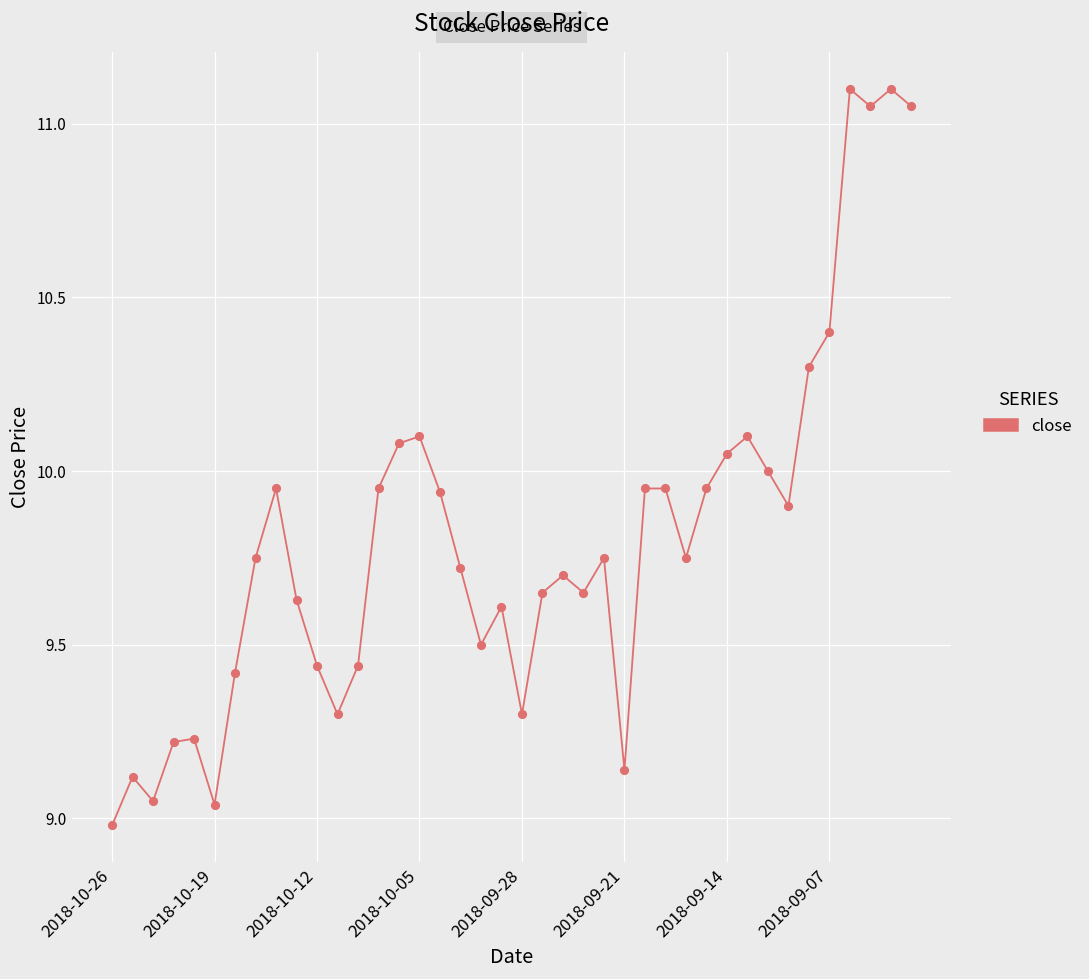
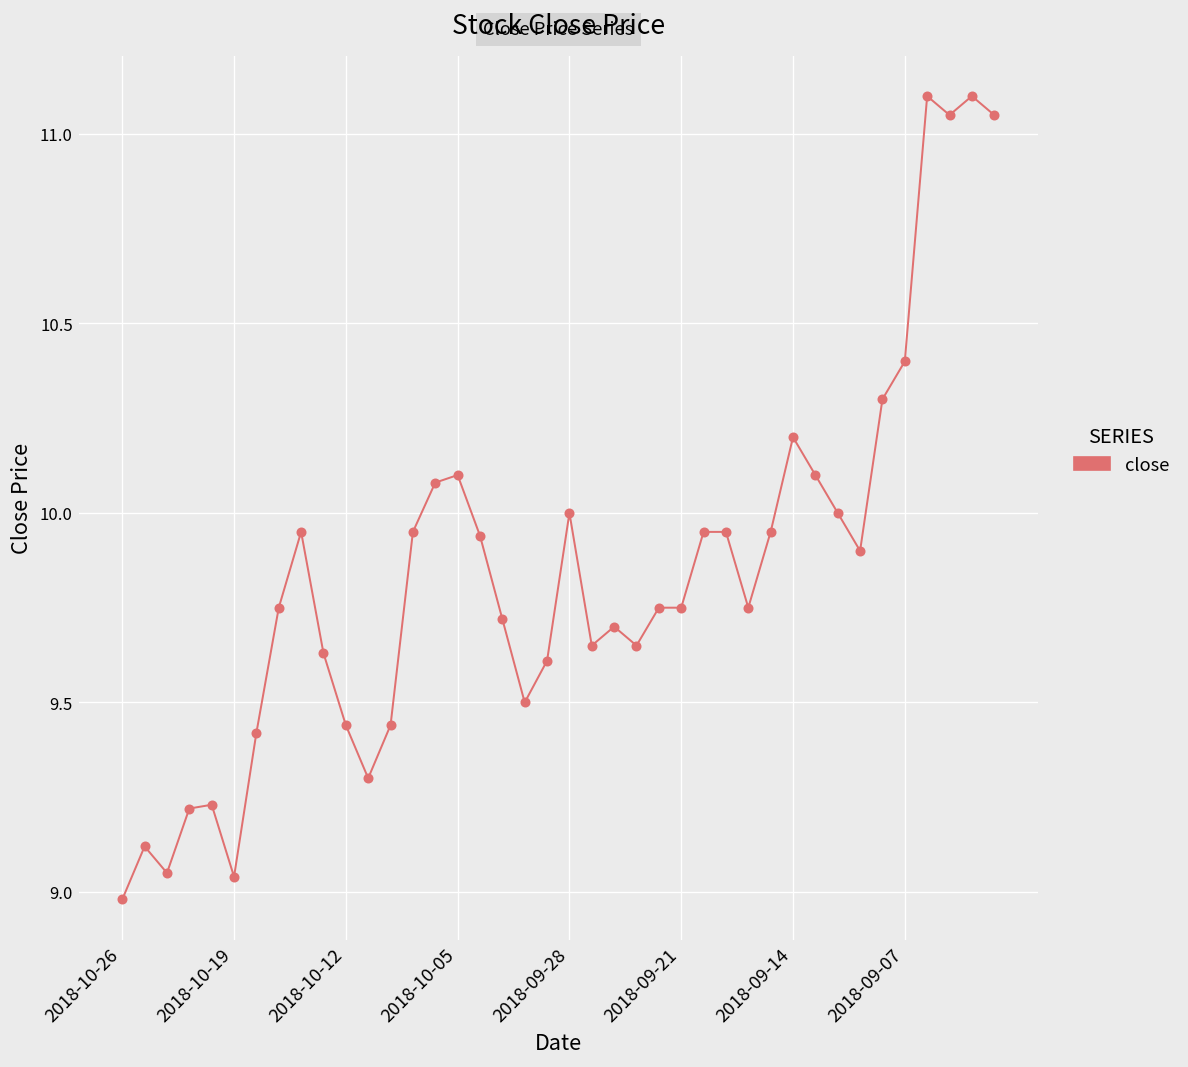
  {
    "2018-10-26": 8.98,
    "2018-10-19": 9.04,
    "2018-10-12": 9.44,
    "2018-10-05": 10.10,
-   "2018-09-28": 9.3,
-   "2018-09-21": 9.14,
-   "2018-09-14": 10.05,
+   "2018-09-28": 10.0,
+   "2018-09-21": 9.75,
+   "2018-09-14": 10.20,
    "2018-09-07": 10.40
  }
